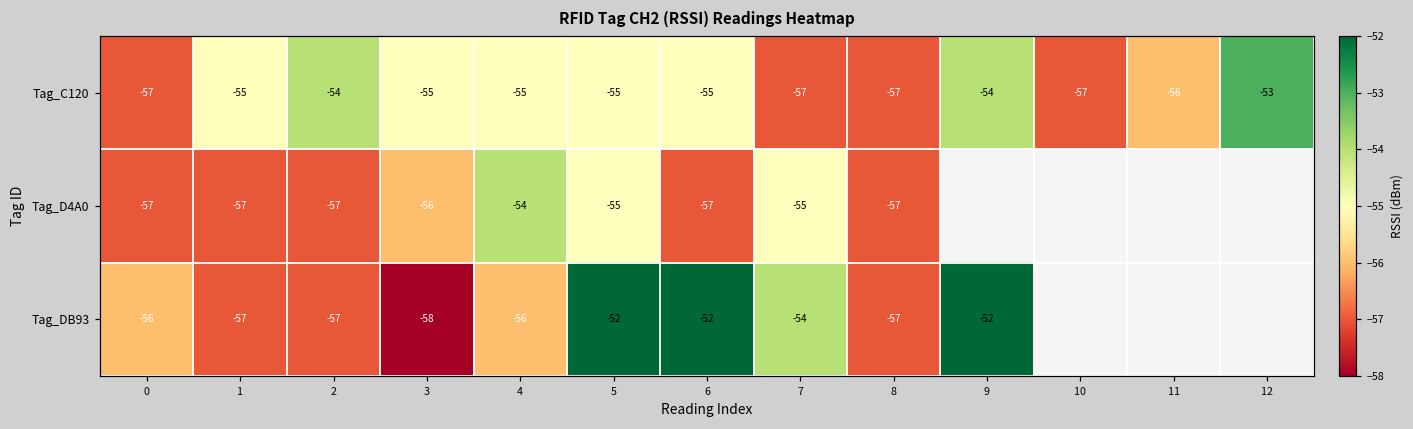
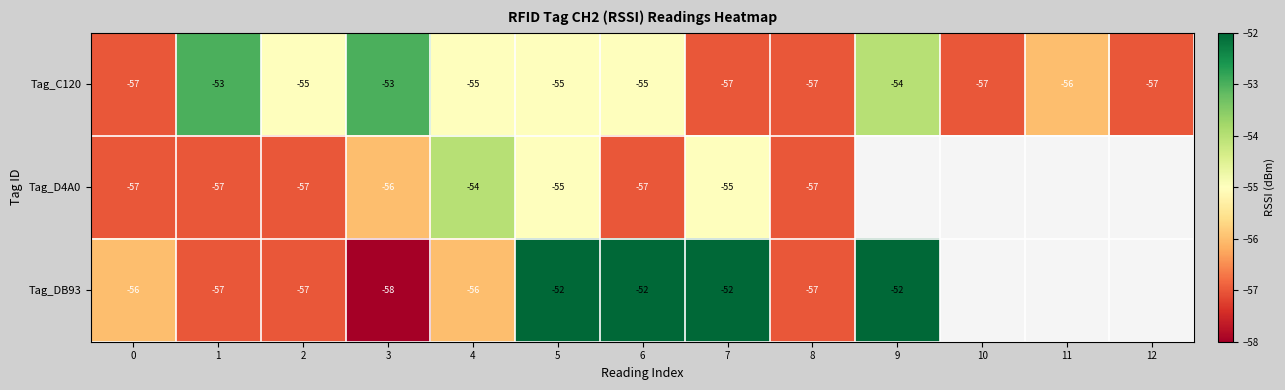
  {
    "Tag_C120": {
      "0": -57,
-     "1": -55,
-     "2": -54,
-     "3": -55,
+     "1": -53,
+     "2": -55,
+     "3": -53,
      "4": -55,
      "5": -55,
      "6": -55,
      "7": -57,
      "8": -57,
      "9": -54,
      "10": -57,
      "11": -56,
-     "12": -53
+     "12": -57
    },
    "Tag_D4A0": {
      "0": -57,
      "1": -57,
      "2": -57,
      "3": -56,
      "4": -54,
      "5": -55,
      "6": -57,
      "7": -55,
      "8": -57
    },
    "Tag_DB93": {
      "0": -56,
      "1": -57,
      "2": -57,
      "3": -58,
      "4": -56,
      "5": -52,
      "6": -52,
-     "7": -54,
+     "7": -52,
      "8": -57,
      "9": -52
    }
  }
